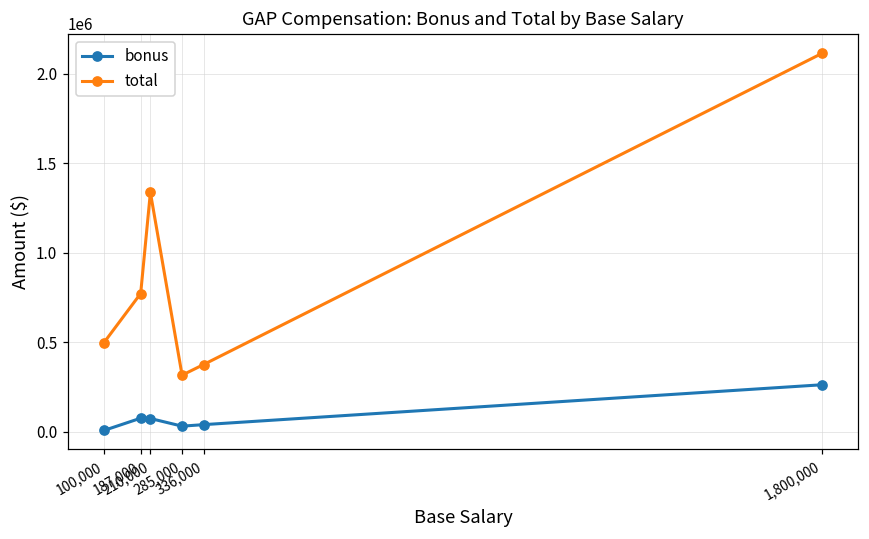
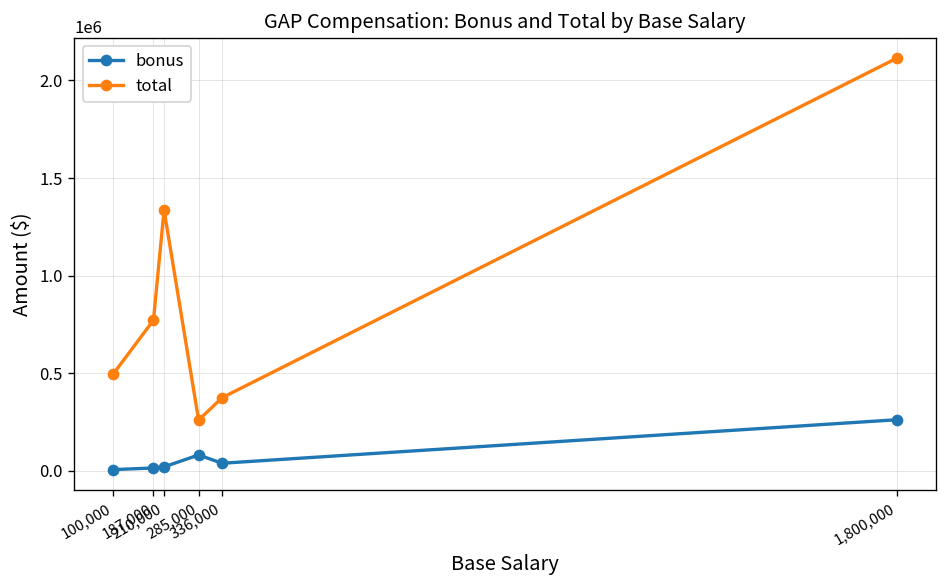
  {
    "bonus": {
      "100,000": 10000,
-     "187,000": 70000,
-     "210,000": 70000,
-     "285,000": 30000,
+     "187,000": 10000,
+     "210,000": 20000,
+     "285,000": 80000,
      "336,000": 40000,
      "1,800,000": 260000
    },
    "total": {
      "100,000": 500000,
      "187,000": 770000,
      "210,000": 1340000,
-     "285,000": 320000,
+     "285,000": 260000,
      "336,000": 370000,
      "1,800,000": 2110000
    }
  }
